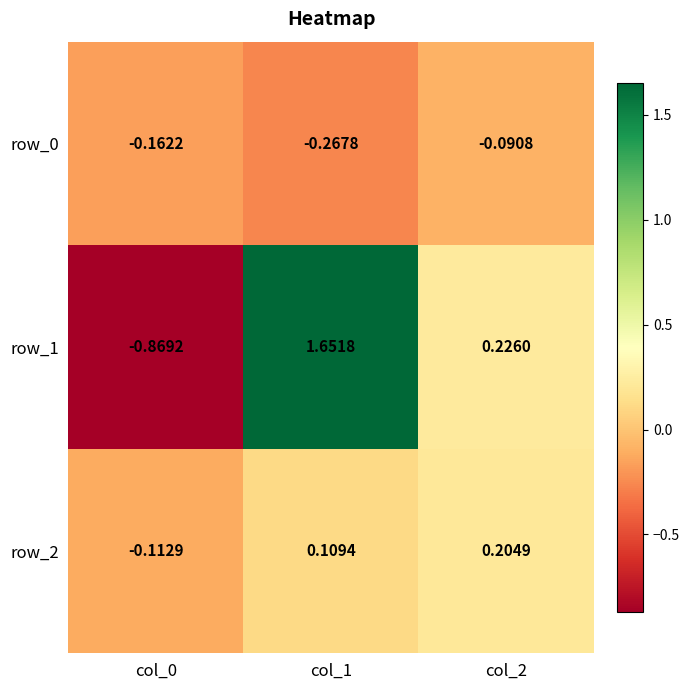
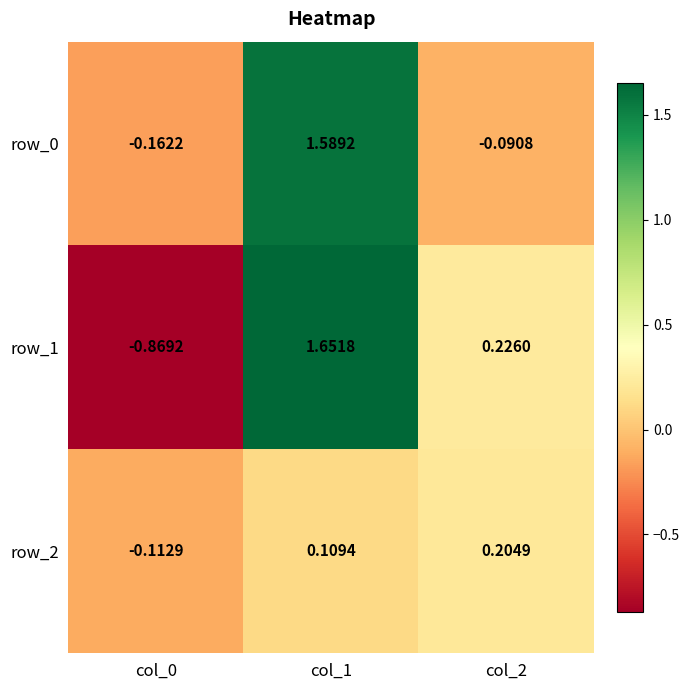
  {
    "row_0": {
      "col_0": -0.1622,
-     "col_1": -0.2678,
+     "col_1": 1.5892,
      "col_2": -0.0908
    },
    "row_1": {
      "col_0": -0.8692,
      "col_1": 1.6518,
      "col_2": 0.2260
    },
    "row_2": {
      "col_0": -0.1129,
      "col_1": 0.1094,
      "col_2": 0.2049
    }
  }
